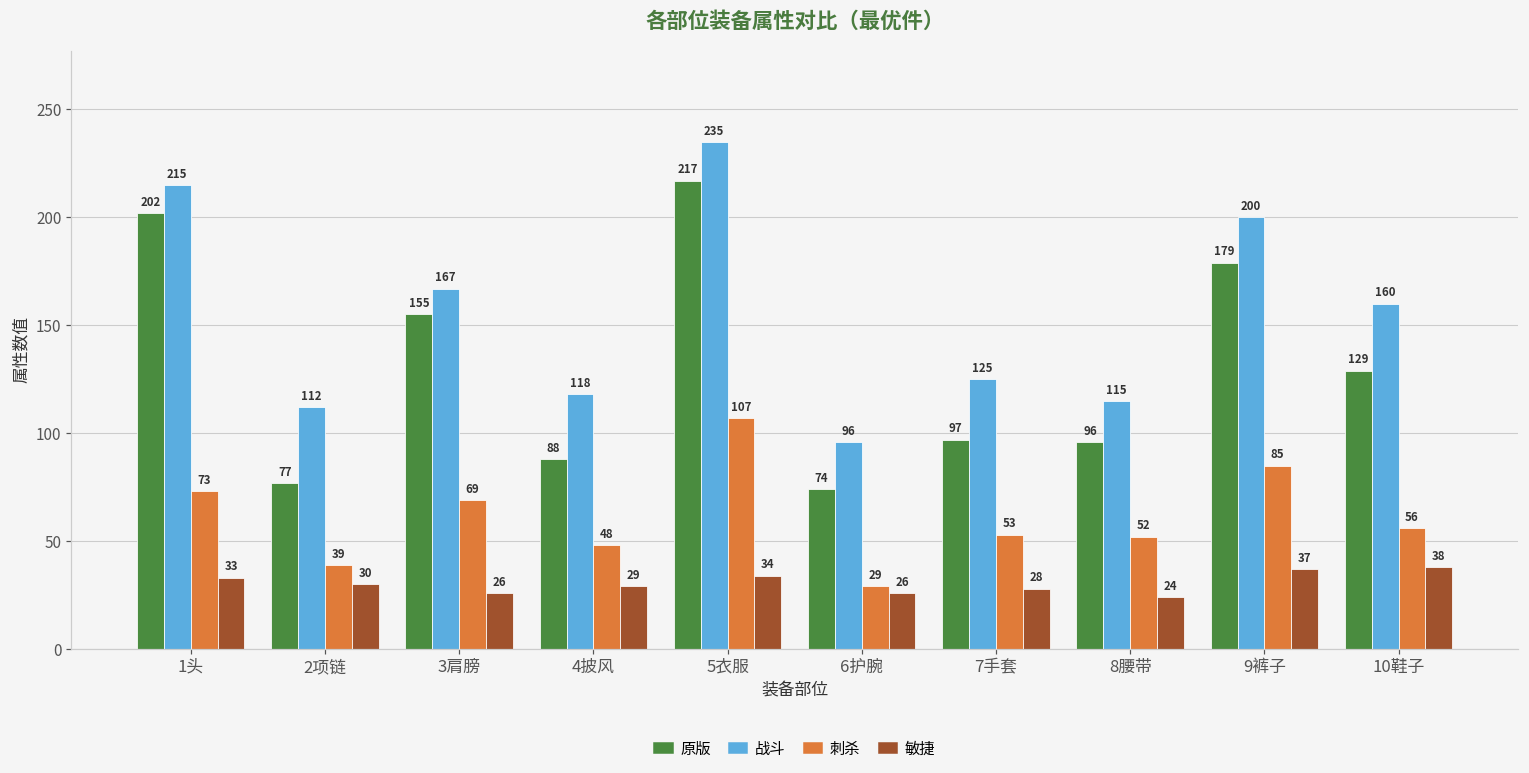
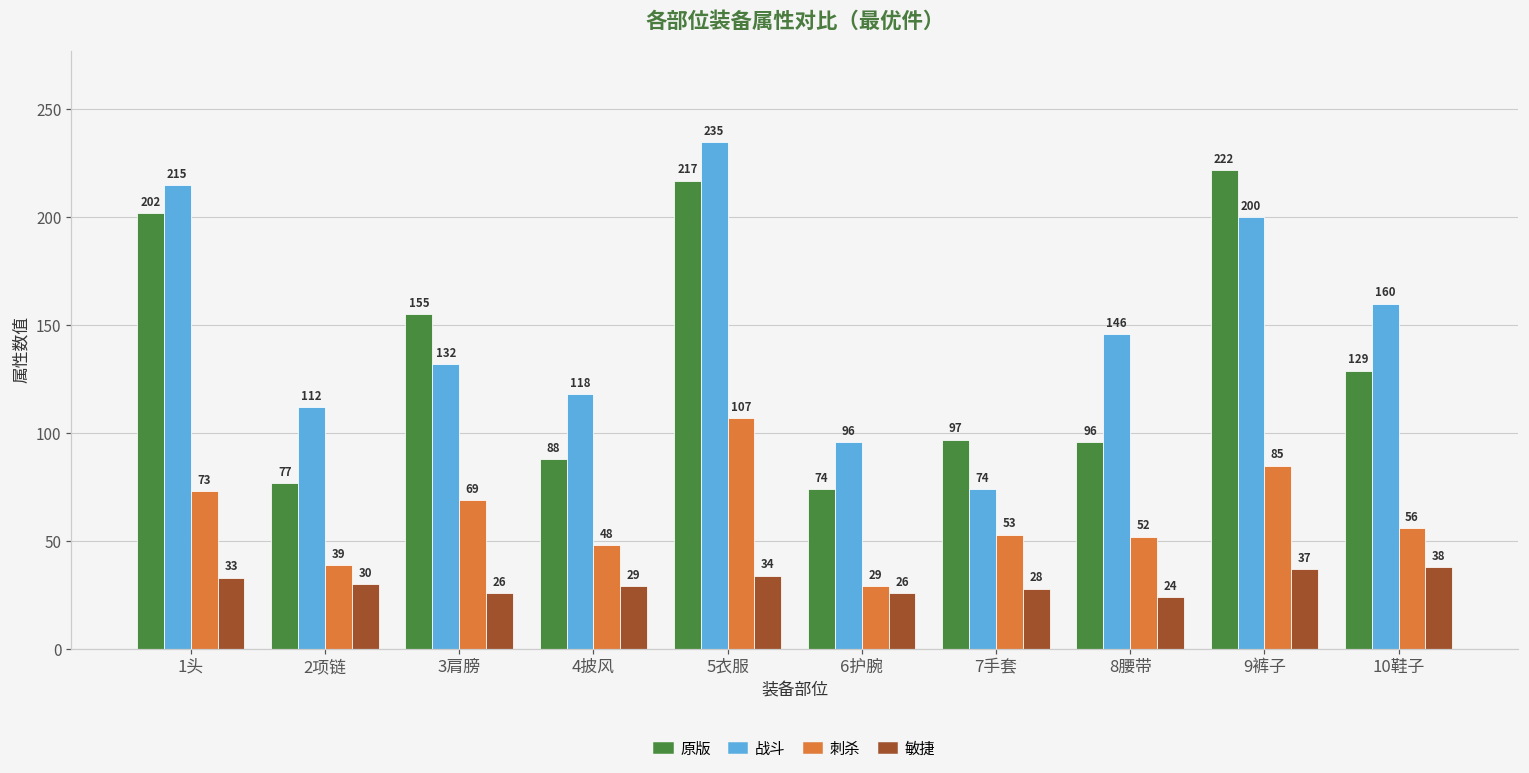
  {
    "原版": {
      "1头": 202,
      "2项链": 77,
      "3肩膀": 155,
      "4披风": 88,
      "5衣服": 217,
      "6护腕": 74,
      "7手套": 97,
      "8腰带": 96,
-     "9裤子": 179,
+     "9裤子": 222,
      "10鞋子": 129
    },
    "战斗": {
      "1头": 215,
      "2项链": 112,
-     "3肩膀": 167,
+     "3肩膀": 132,
      "4披风": 118,
      "5衣服": 235,
      "6护腕": 96,
-     "7手套": 125,
-     "8腰带": 115,
+     "7手套": 74,
+     "8腰带": 146,
      "9裤子": 200,
      "10鞋子": 160
    },
    "刺杀": {
      "1头": 73,
      "2项链": 39,
      "3肩膀": 69,
      "4披风": 48,
      "5衣服": 107,
      "6护腕": 29,
      "7手套": 53,
      "8腰带": 52,
      "9裤子": 85,
      "10鞋子": 56
    },
    "敏捷": {
      "1头": 33,
      "2项链": 30,
      "3肩膀": 26,
      "4披风": 29,
      "5衣服": 34,
      "6护腕": 26,
      "7手套": 28,
      "8腰带": 24,
      "9裤子": 37,
      "10鞋子": 38
    }
  }
